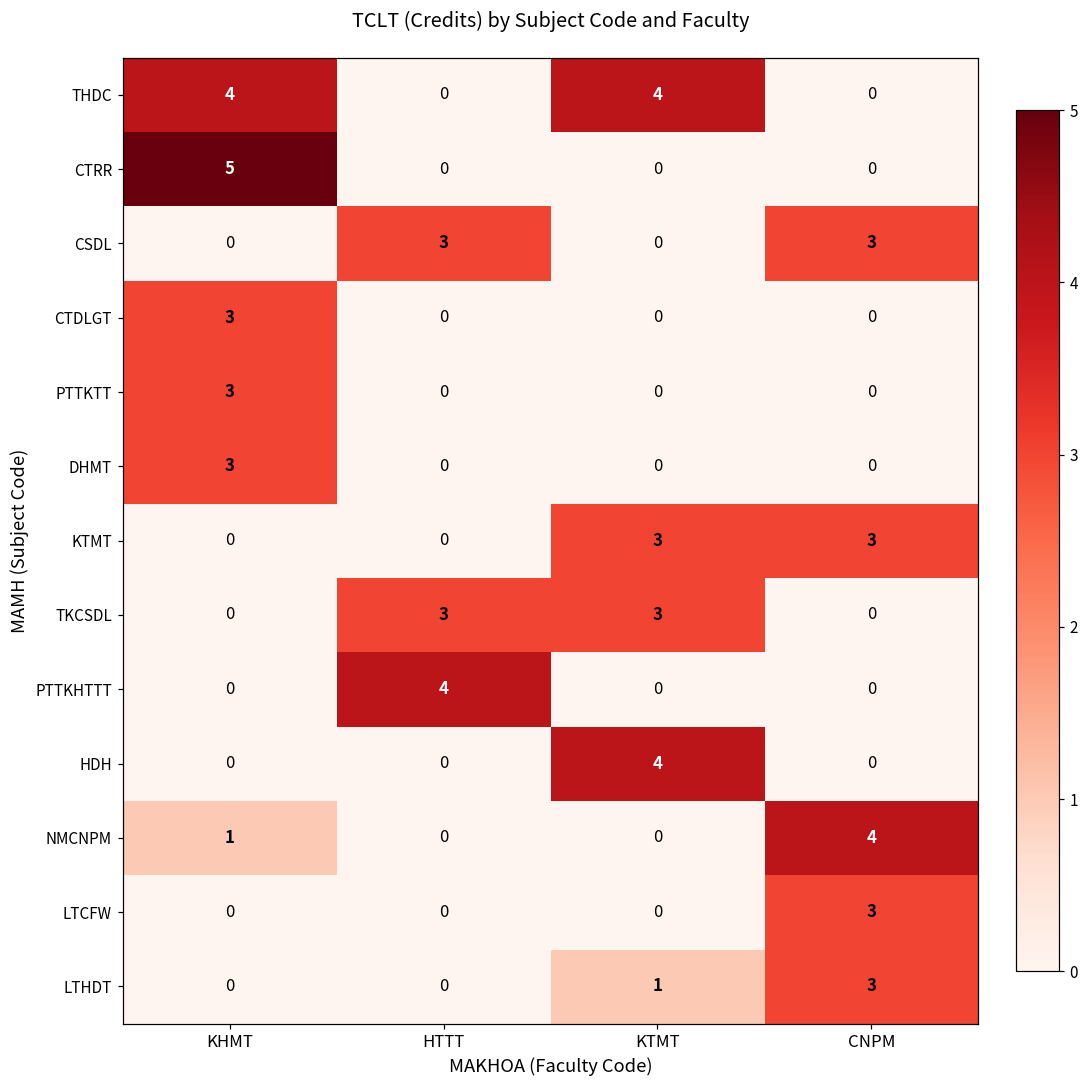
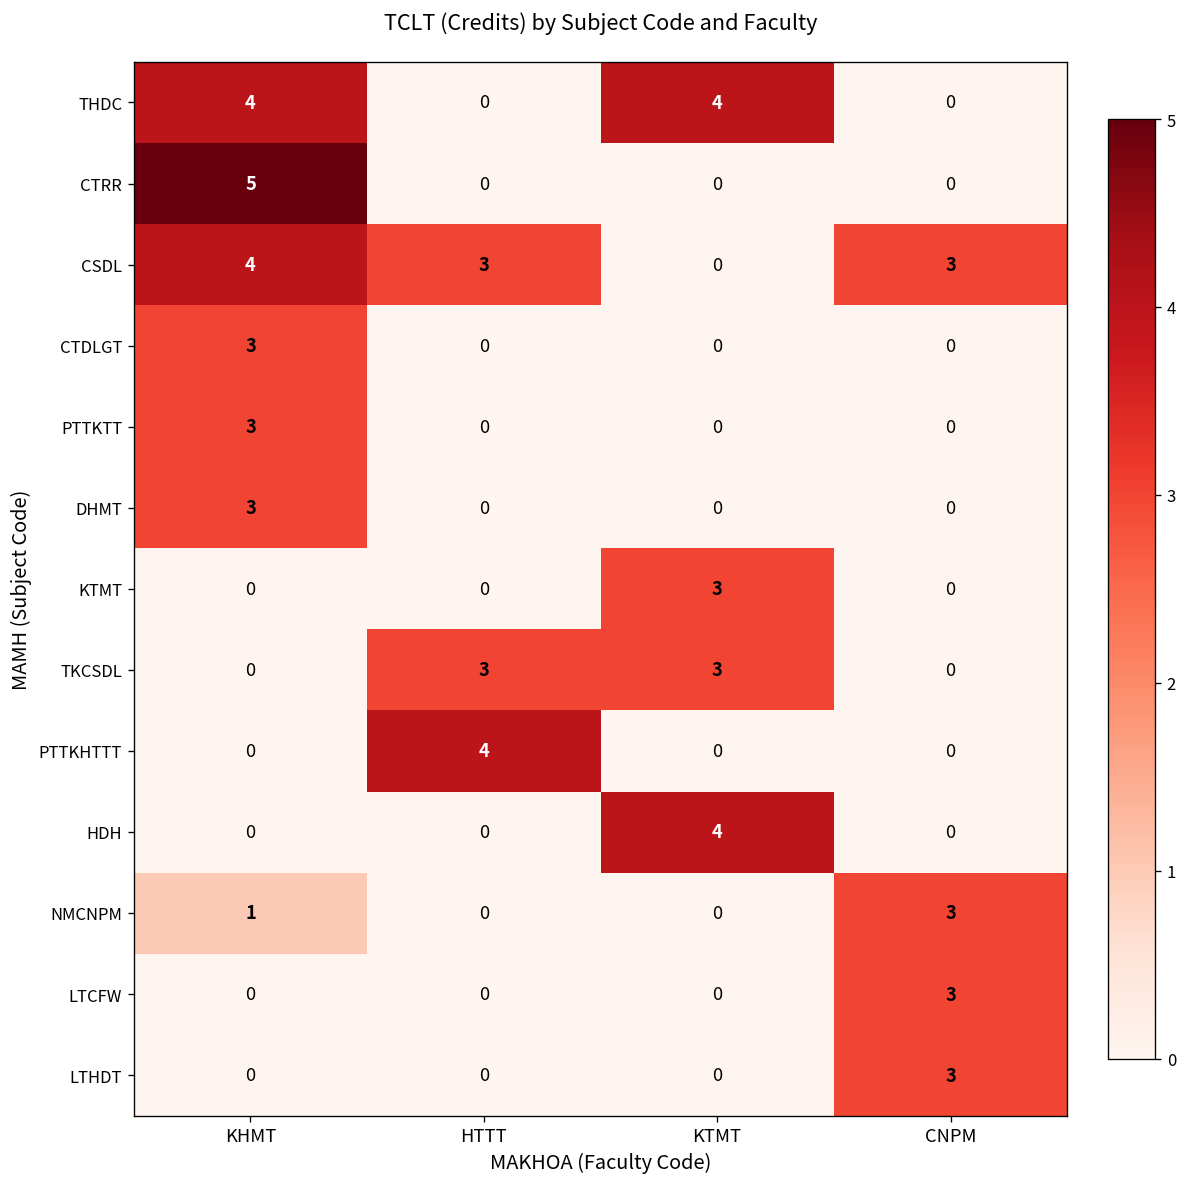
  {
    "THDC": {
      "KHMT": 4,
      "HTTT": 0,
      "KTMT": 4,
      "CNPM": 0
    },
    "CTRR": {
      "KHMT": 5,
      "HTTT": 0,
      "KTMT": 0,
      "CNPM": 0
    },
    "CSDL": {
-     "KHMT": 0,
+     "KHMT": 4,
      "HTTT": 3,
      "KTMT": 0,
      "CNPM": 3
    },
    "CTDLGT": {
      "KHMT": 3,
      "HTTT": 0,
      "KTMT": 0,
      "CNPM": 0
    },
    "PTTKTT": {
      "KHMT": 3,
      "HTTT": 0,
      "KTMT": 0,
      "CNPM": 0
    },
    "DHMT": {
      "KHMT": 3,
      "HTTT": 0,
      "KTMT": 0,
      "CNPM": 0
    },
    "KTMT": {
      "KHMT": 0,
      "HTTT": 0,
      "KTMT": 3,
-     "CNPM": 3
+     "CNPM": 0
    },
    "TKCSDL": {
      "KHMT": 0,
      "HTTT": 3,
      "KTMT": 3,
      "CNPM": 0
    },
    "PTTKHTTT": {
      "KHMT": 0,
      "HTTT": 4,
      "KTMT": 0,
      "CNPM": 0
    },
    "HDH": {
      "KHMT": 0,
      "HTTT": 0,
      "KTMT": 4,
      "CNPM": 0
    },
    "NMCNPM": {
      "KHMT": 1,
      "HTTT": 0,
      "KTMT": 0,
-     "CNPM": 4
+     "CNPM": 3
    },
    "LTCFW": {
      "KHMT": 0,
      "HTTT": 0,
      "KTMT": 0,
      "CNPM": 3
    },
    "LTHDT": {
      "KHMT": 0,
      "HTTT": 0,
-     "KTMT": 1,
+     "KTMT": 0,
      "CNPM": 3
    }
  }
